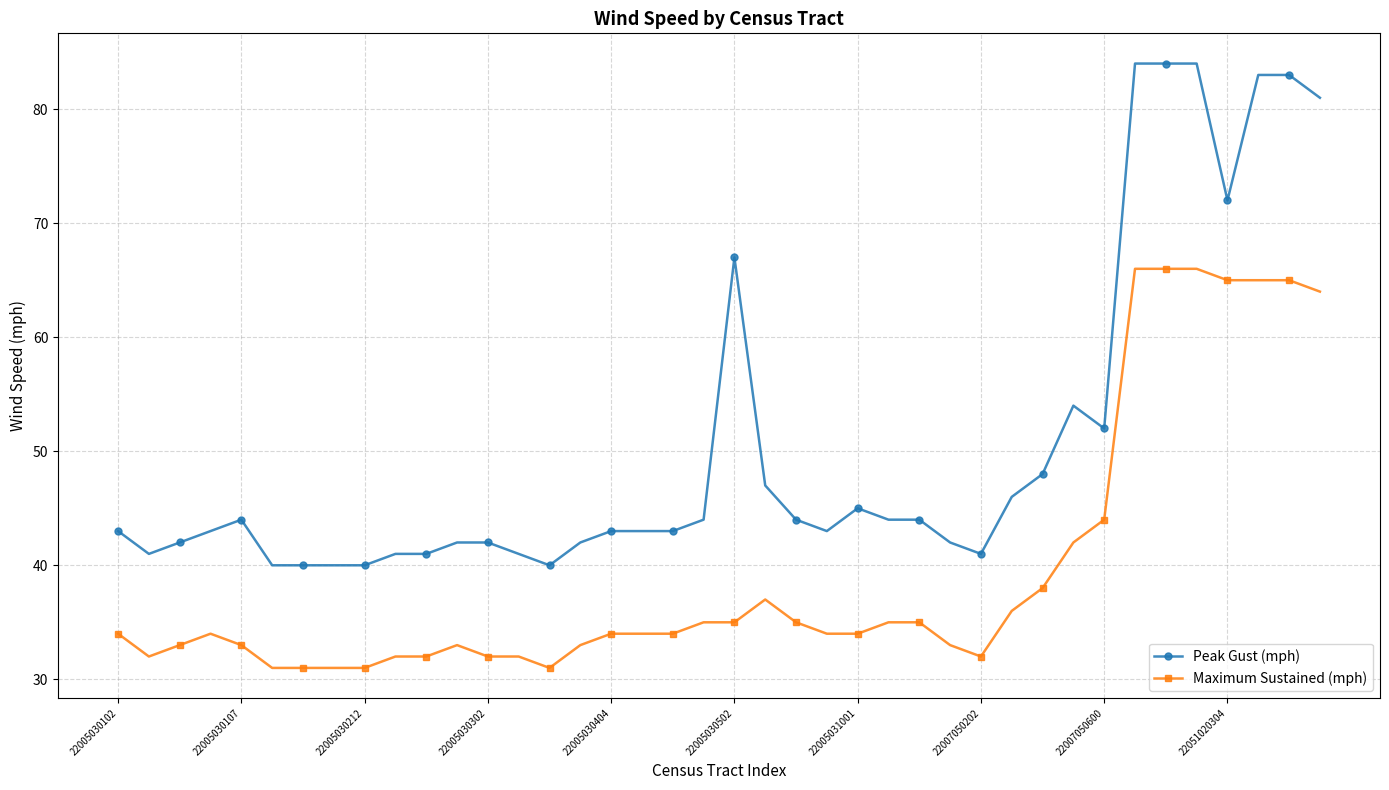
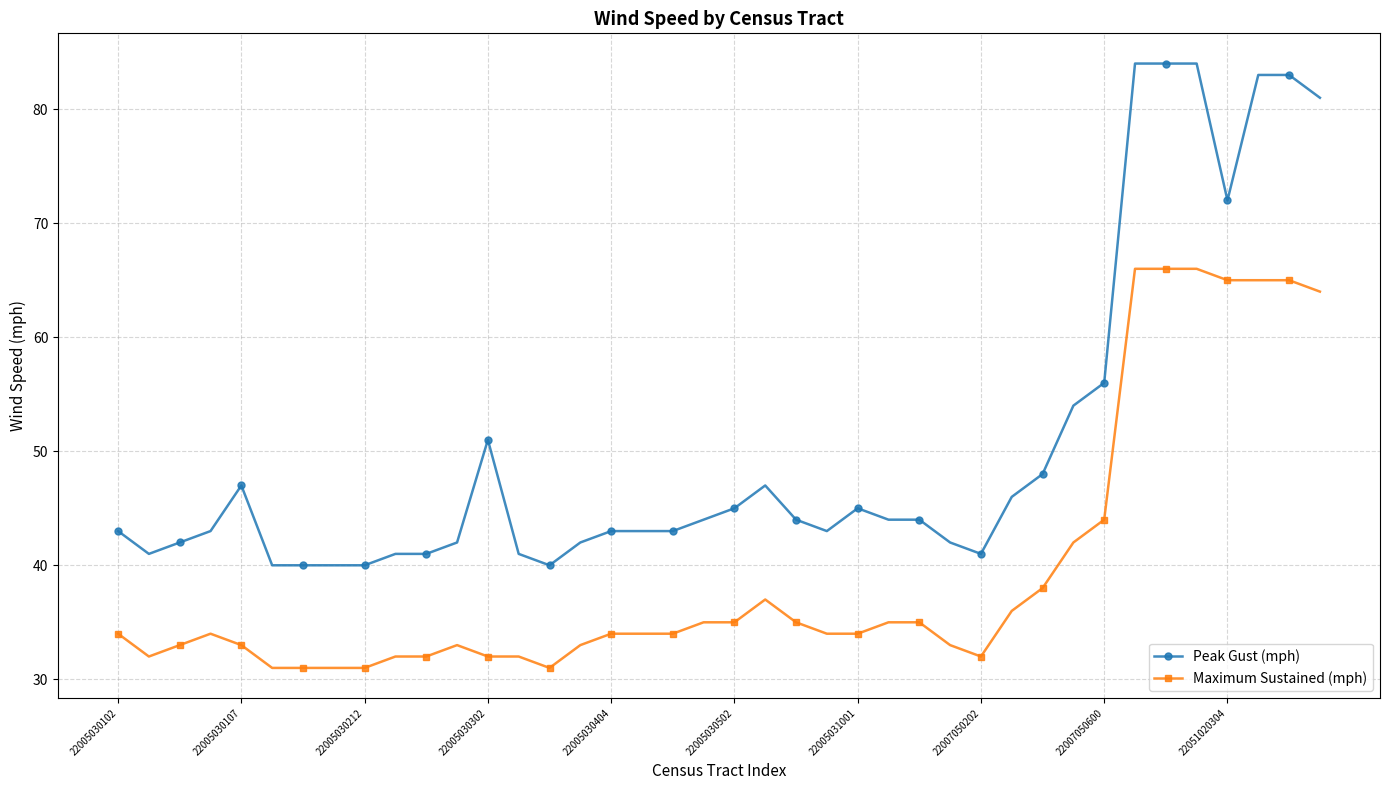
  {
    "Peak Gust (mph)": {
      "22005030102": 43,
-     "22005030107": 44,
+     "22005030107": 47,
      "22005030212": 40,
-     "22005030302": 42,
+     "22005030302": 51,
      "22005030404": 43,
-     "22005030502": 67,
+     "22005030502": 45,
      "22005031001": 45,
      "22007050202": 41,
-     "22007050600": 52,
+     "22007050600": 56,
      "22051020304": 72
    },
    "Maximum Sustained (mph)": {
      "22005030102": 34,
      "22005030107": 33,
      "22005030212": 31,
      "22005030302": 32,
      "22005030404": 34,
      "22005030502": 35,
      "22005031001": 34,
      "22007050202": 32,
      "22007050600": 44,
      "22051020304": 65
    }
  }
